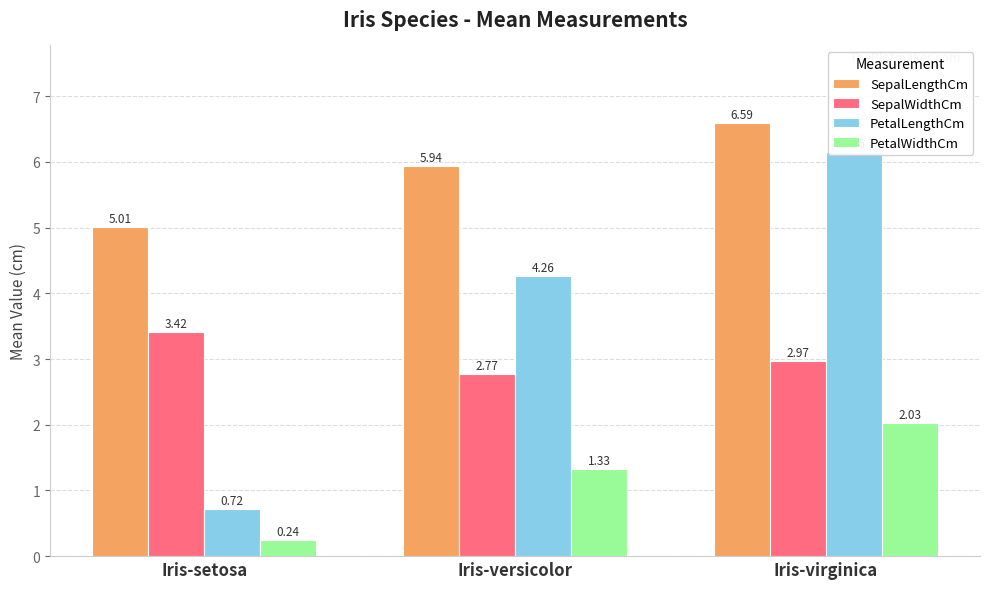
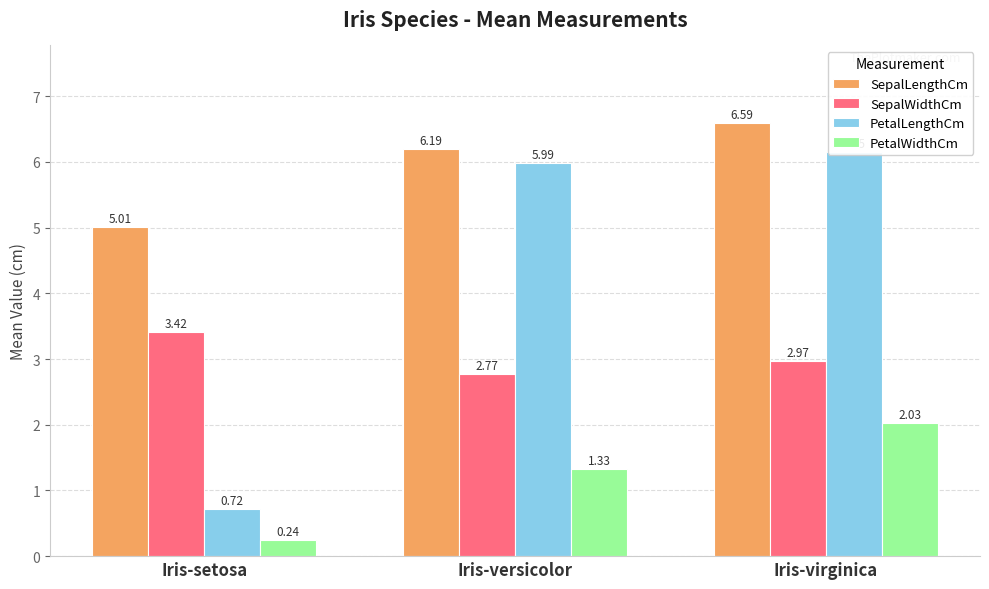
  {
    "SepalLengthCm": {
      "Iris-setosa": 5.01,
-     "Iris-versicolor": 5.94,
+     "Iris-versicolor": 6.19,
      "Iris-virginica": 6.59
    },
    "SepalWidthCm": {
      "Iris-setosa": 3.42,
      "Iris-versicolor": 2.77,
      "Iris-virginica": 2.97
    },
    "PetalLengthCm": {
      "Iris-setosa": 0.72,
-     "Iris-versicolor": 4.26
+     "Iris-versicolor": 5.99
    },
    "PetalWidthCm": {
      "Iris-setosa": 0.24,
      "Iris-versicolor": 1.33,
      "Iris-virginica": 2.03
    }
  }
